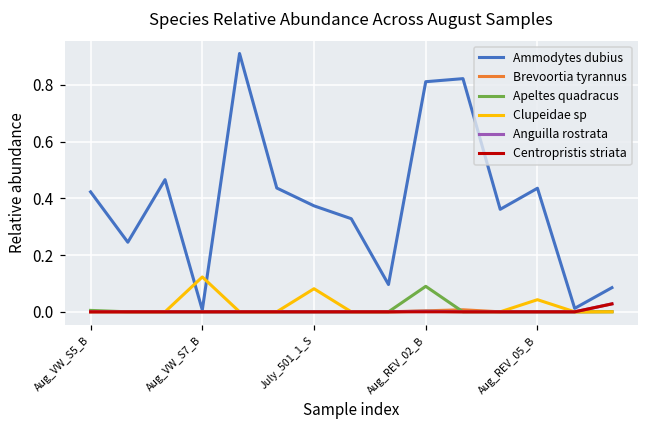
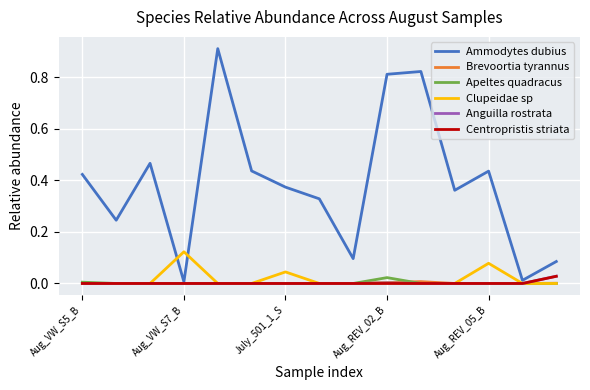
  {
    "Ammodytes dubius": {
      "Aug_VW_S5_B": 0.42,
      "July_501_1_S": 0.37,
      "Aug_REV_02_B": 0.81,
      "Aug_REV_05_B": 0.44
    },
    "Apeltes quadracus": {
-     "Aug_REV_02_B": 0.09
+     "Aug_REV_02_B": 0.02
    },
    "Clupeidae sp": {
      "Aug_VW_S7_B": 0.12,
-     "July_501_1_S": 0.08,
-     "Aug_REV_05_B": 0.04
+     "July_501_1_S": 0.04,
+     "Aug_REV_05_B": 0.08
    }
  }
